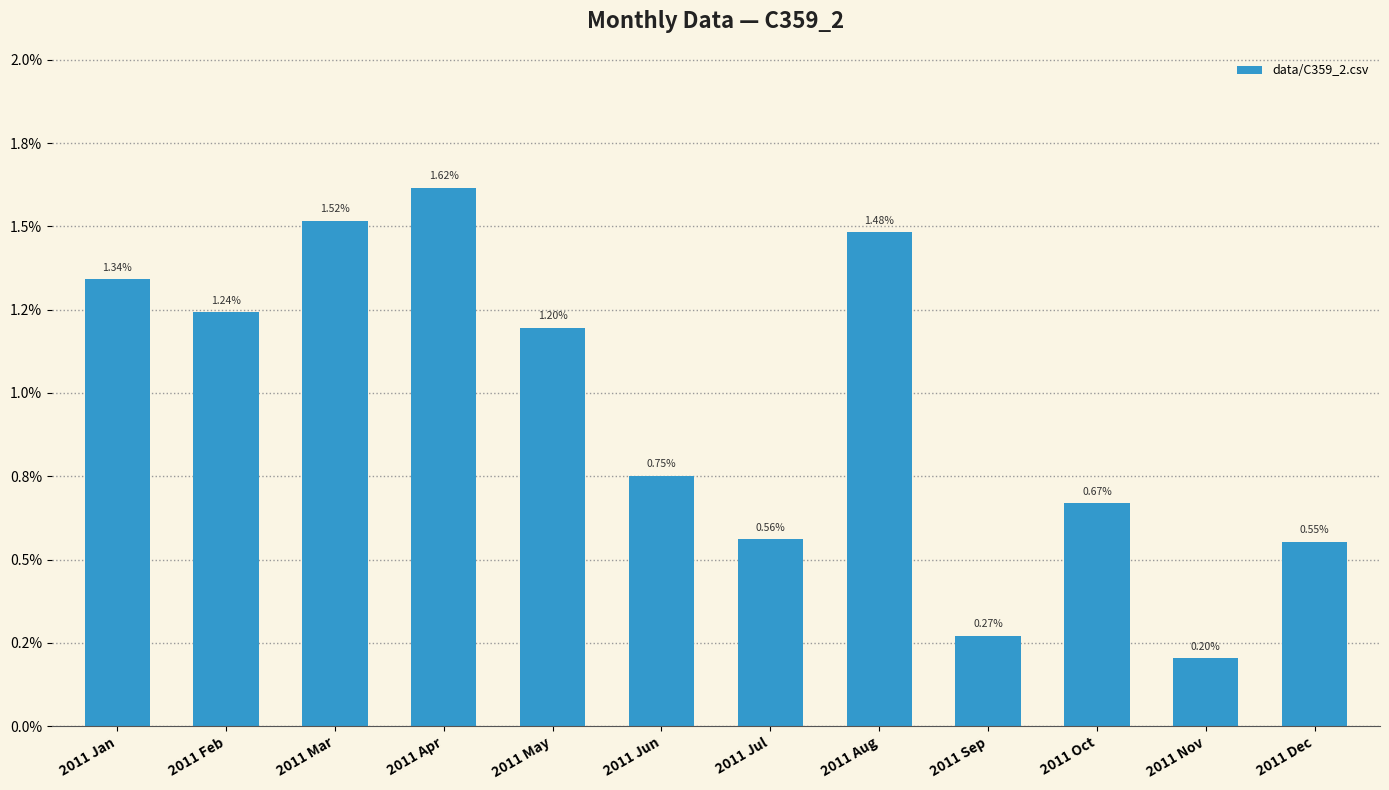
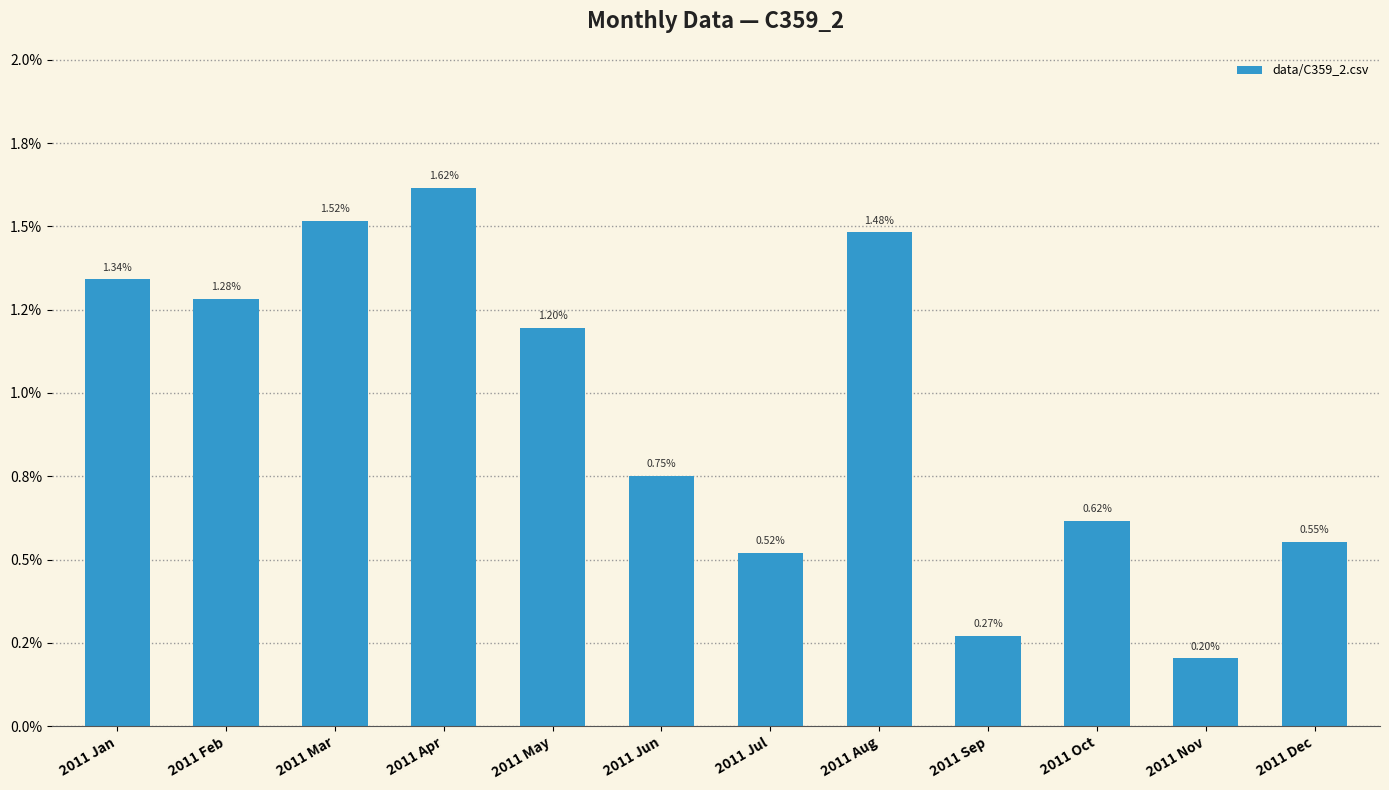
  {
    "2011 Jan": "1.34%",
-   "2011 Feb": "1.24%",
+   "2011 Feb": "1.28%",
    "2011 Mar": "1.52%",
    "2011 Apr": "1.62%",
    "2011 May": "1.20%",
    "2011 Jun": "0.75%",
-   "2011 Jul": "0.56%",
+   "2011 Jul": "0.52%",
    "2011 Aug": "1.48%",
    "2011 Sep": "0.27%",
-   "2011 Oct": "0.67%",
+   "2011 Oct": "0.62%",
    "2011 Nov": "0.20%",
    "2011 Dec": "0.55%"
  }
